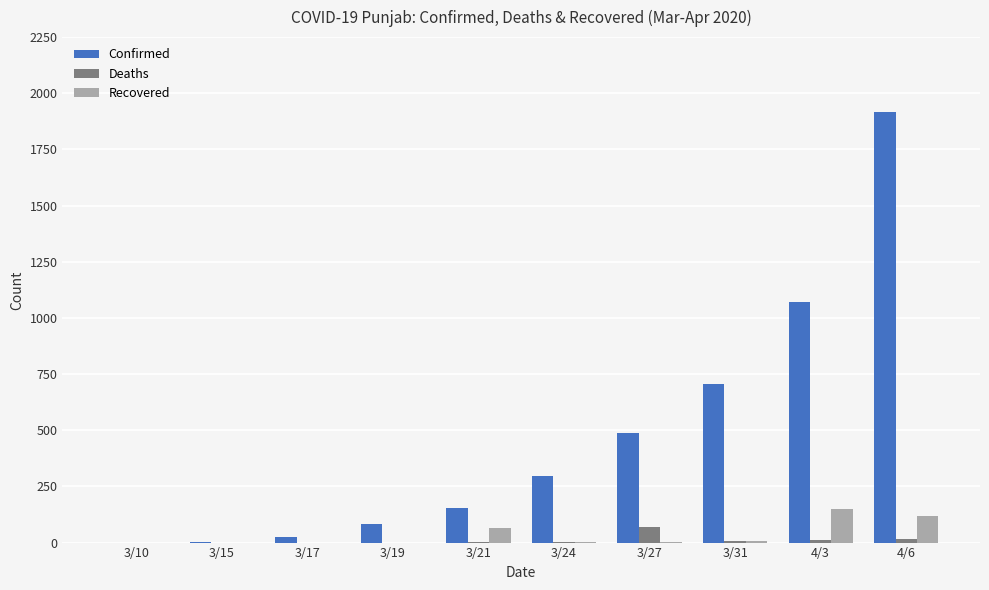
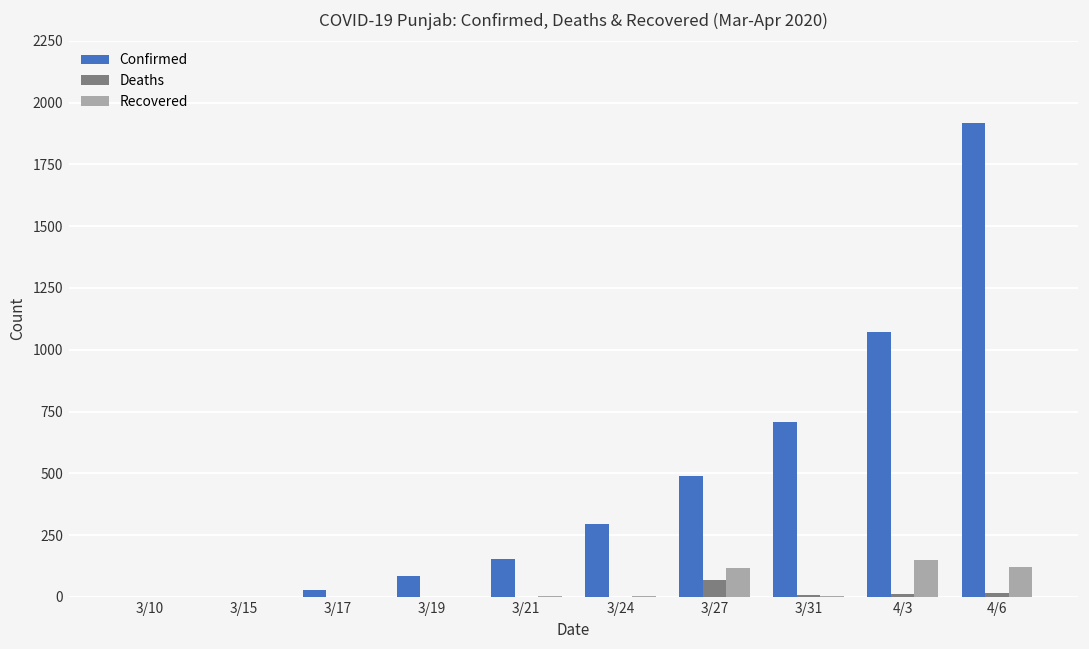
  {
    "Confirmed": {
      "3/10": 0,
      "3/17": 30,
      "3/19": 80,
      "3/21": 150,
      "3/24": 300,
      "3/27": 490,
      "3/31": 710,
      "4/3": 1070,
      "4/6": 1920
    },
    "Deaths": {
      "3/10": 0,
      "3/15": 0,
      "3/17": 0,
      "3/19": 0,
      "3/27": 70,
      "4/6": 20
    },
    "Recovered": {
      "3/10": 0,
      "3/15": 0,
      "3/17": 0,
      "3/19": 0,
-     "3/21": 70,
-     "3/27": 0,
+     "3/21": 0,
+     "3/27": 120,
      "4/3": 150,
      "4/6": 120
    }
  }
